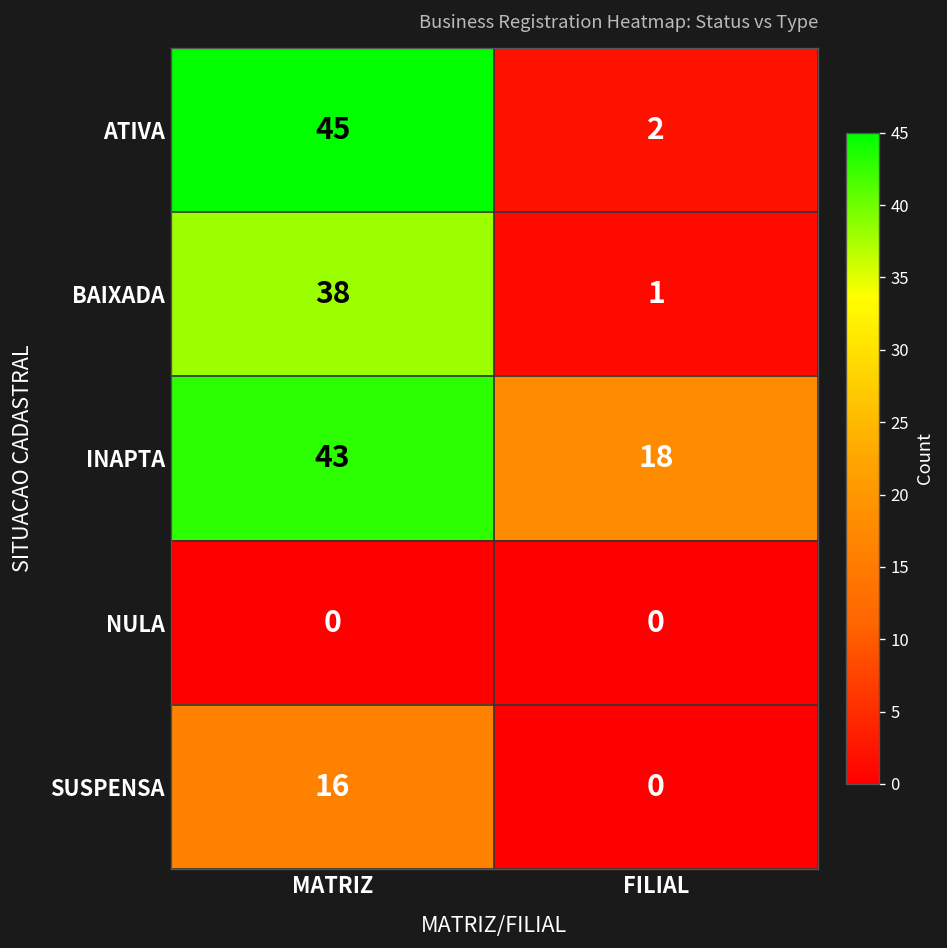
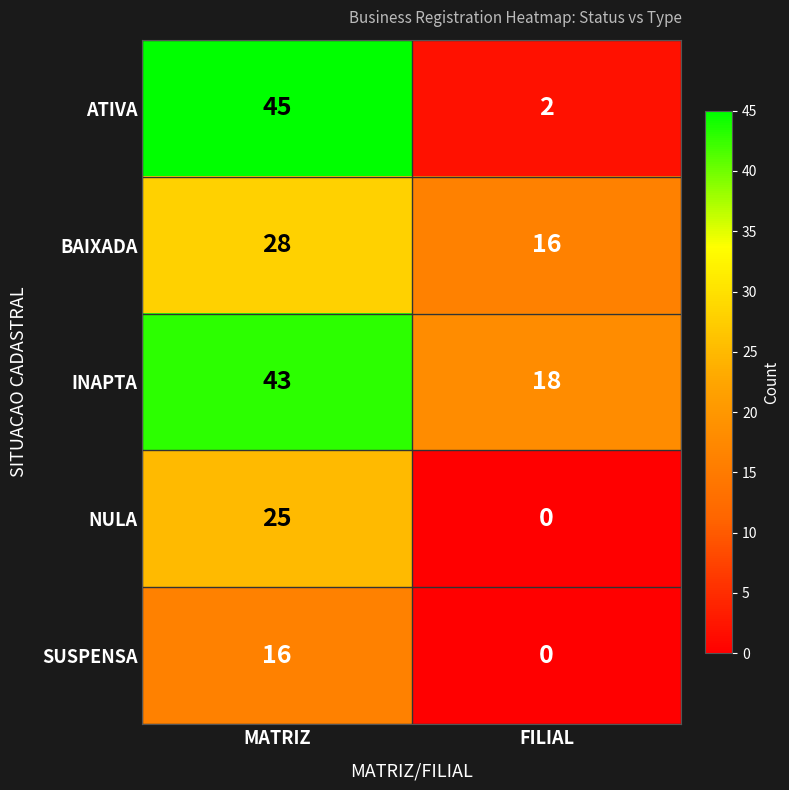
  {
    "ATIVA": {
      "MATRIZ": 45,
      "FILIAL": 2
    },
    "BAIXADA": {
-     "MATRIZ": 38,
-     "FILIAL": 1
+     "MATRIZ": 28,
+     "FILIAL": 16
    },
    "INAPTA": {
      "MATRIZ": 43,
      "FILIAL": 18
    },
    "NULA": {
-     "MATRIZ": 0,
+     "MATRIZ": 25,
      "FILIAL": 0
    },
    "SUSPENSA": {
      "MATRIZ": 16,
      "FILIAL": 0
    }
  }
